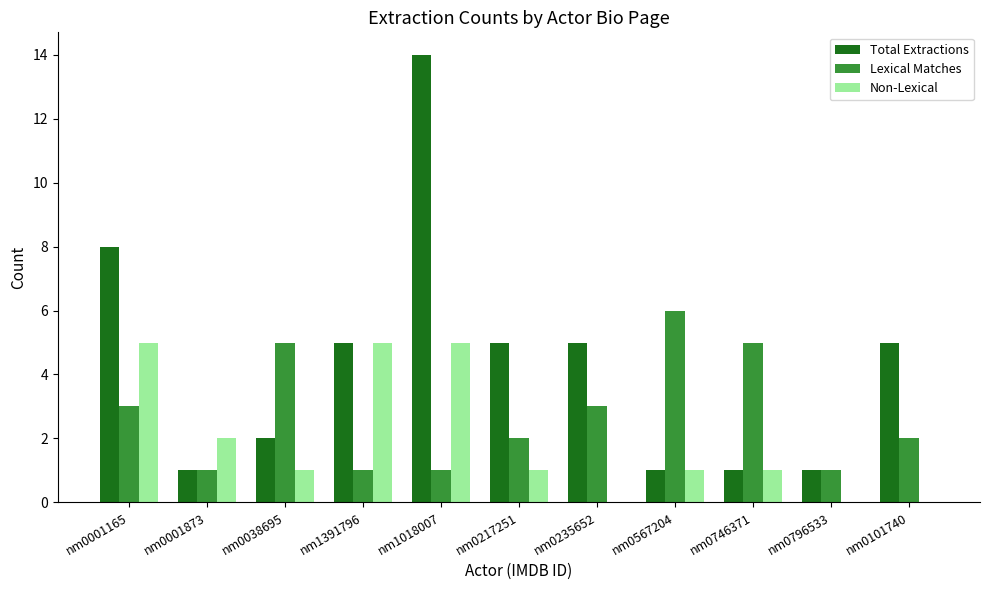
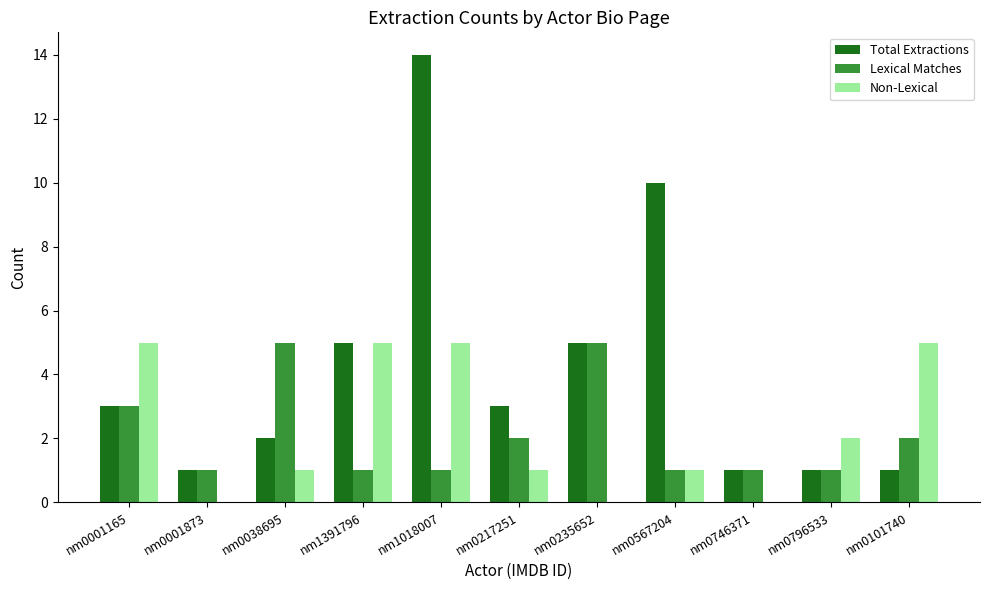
  {
    "Total Extractions": {
-     "nm0001165": 8,
+     "nm0001165": 3,
      "nm0001873": 1,
      "nm0038695": 2,
      "nm1391796": 5,
      "nm1018007": 14,
-     "nm0217251": 5,
+     "nm0217251": 3,
      "nm0235652": 5,
-     "nm0567204": 1,
+     "nm0567204": 10,
      "nm0746371": 1,
      "nm0796533": 1,
-     "nm0101740": 5
+     "nm0101740": 1
    },
    "Lexical Matches": {
      "nm0001165": 3,
      "nm0001873": 1,
      "nm0038695": 5,
      "nm1391796": 1,
      "nm1018007": 1,
      "nm0217251": 2,
-     "nm0235652": 3,
-     "nm0567204": 6,
-     "nm0746371": 5,
+     "nm0235652": 5,
+     "nm0567204": 1,
+     "nm0746371": 1,
      "nm0796533": 1,
      "nm0101740": 2
    },
    "Non-Lexical": {
      "nm0001165": 5,
-     "nm0001873": 2,
+     "nm0001873": 0,
      "nm0038695": 1,
      "nm1391796": 5,
      "nm1018007": 5,
      "nm0217251": 1,
      "nm0235652": 0,
      "nm0567204": 1,
-     "nm0746371": 1,
-     "nm0796533": 0,
-     "nm0101740": 0
+     "nm0746371": 0,
+     "nm0796533": 2,
+     "nm0101740": 5
    }
  }
